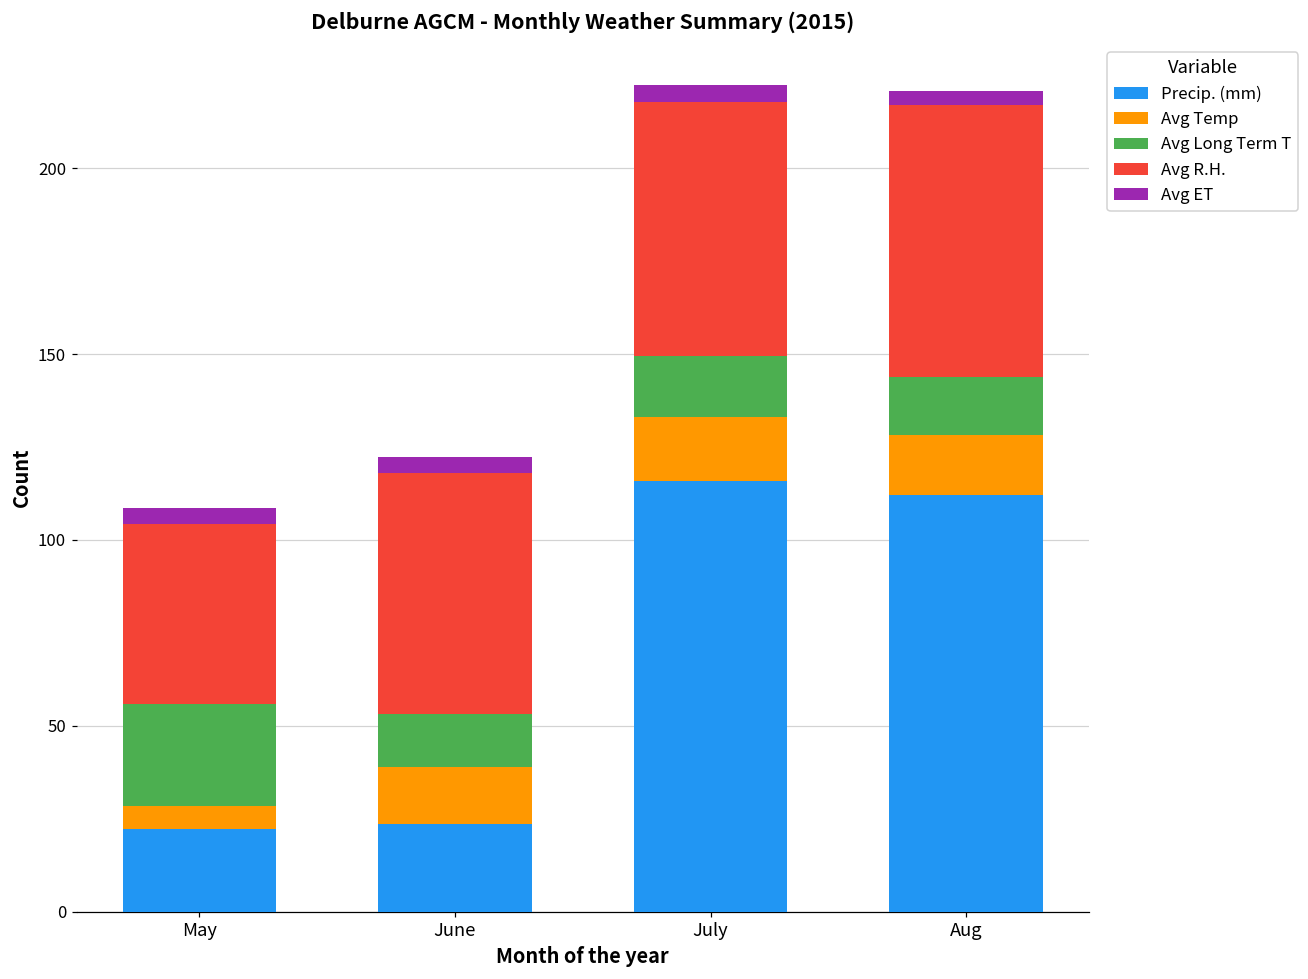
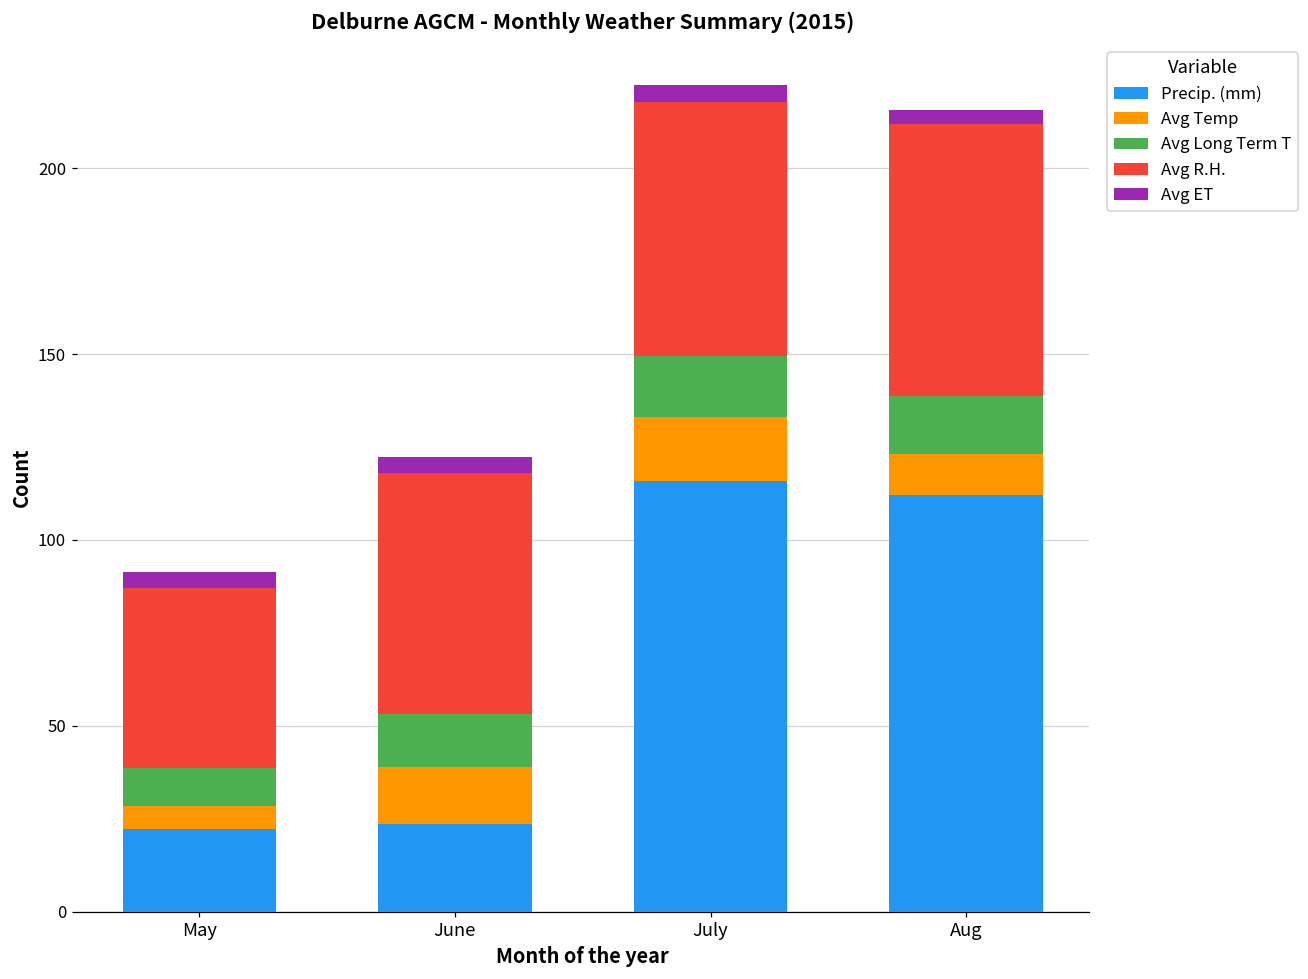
  {
    "Precip. (mm)": {
      "May": 22,
      "June": 24,
      "July": 116,
      "Aug": 112
    },
    "Avg Temp": {
      "May": 6,
      "June": 15,
      "July": 17,
-     "Aug": 16
+     "Aug": 11
    },
    "Avg Long Term T": {
-     "May": 27,
+     "May": 10,
      "June": 14,
      "July": 16,
      "Aug": 16
    },
    "Avg R.H.": {
      "May": 48,
      "June": 65,
      "July": 68,
      "Aug": 73
    },
    "Avg ET": {
      "May": 4,
      "June": 5,
      "July": 5,
      "Aug": 4
    }
  }
